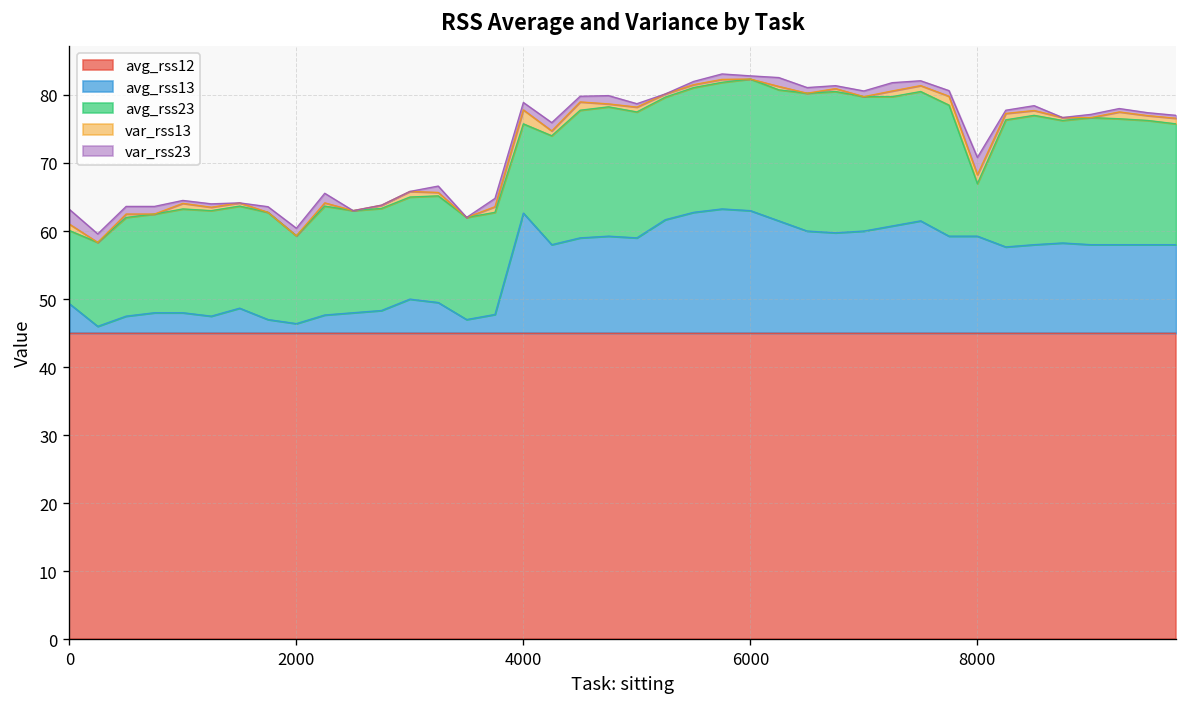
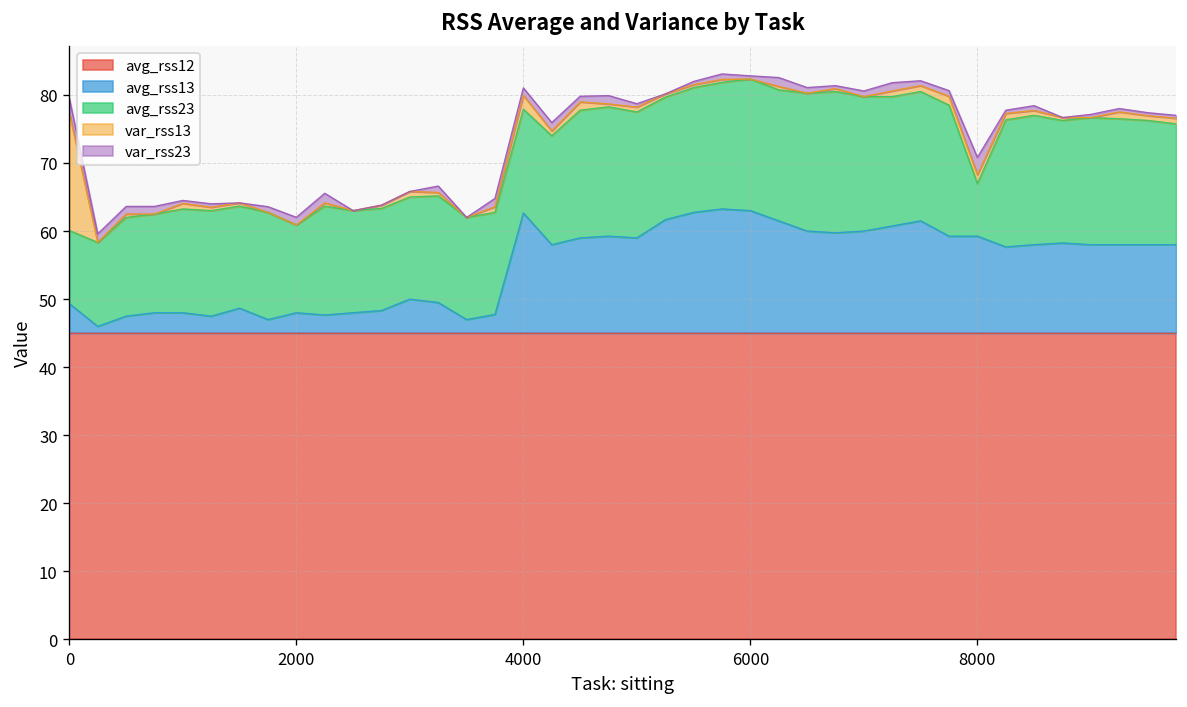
  {
    "avg_rss12": {
      "0": 45,
      "2000": 45,
      "4000": 45,
      "6000": 45,
      "8000": 45
    },
    "avg_rss13": {
-     "2000": 46
+     "2000": 48
    },
    "avg_rss23": {
-     "4000": 13
+     "4000": 15
    },
    "var_rss13": {
-     "0": 1,
+     "0": 17,
      "4000": 2
    },
    "var_rss23": {
      "0": 2,
      "2000": 1,
      "4000": 1
    }
  }
